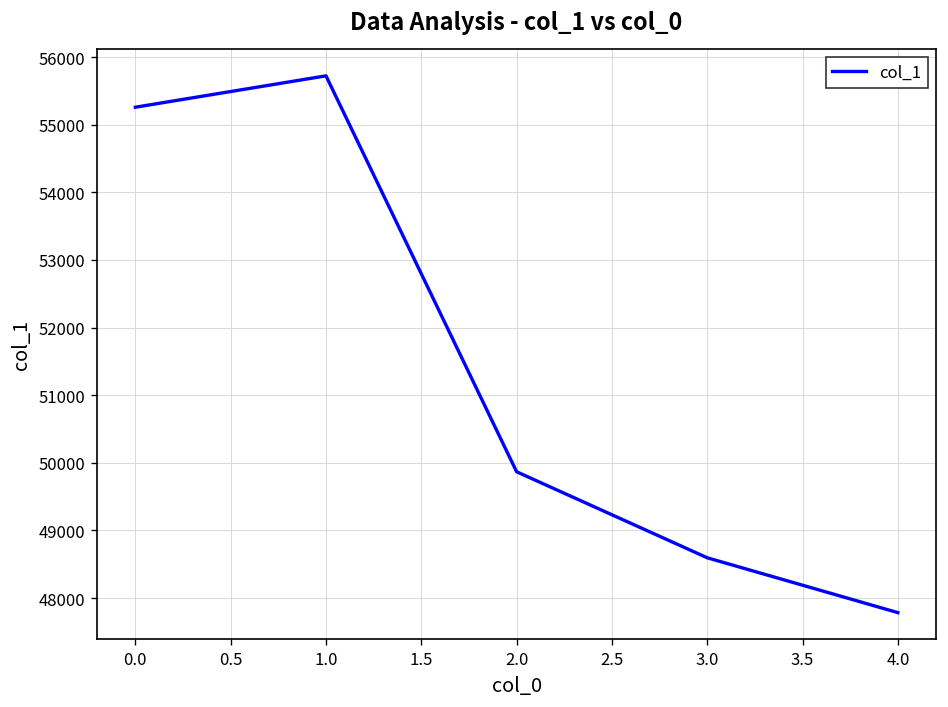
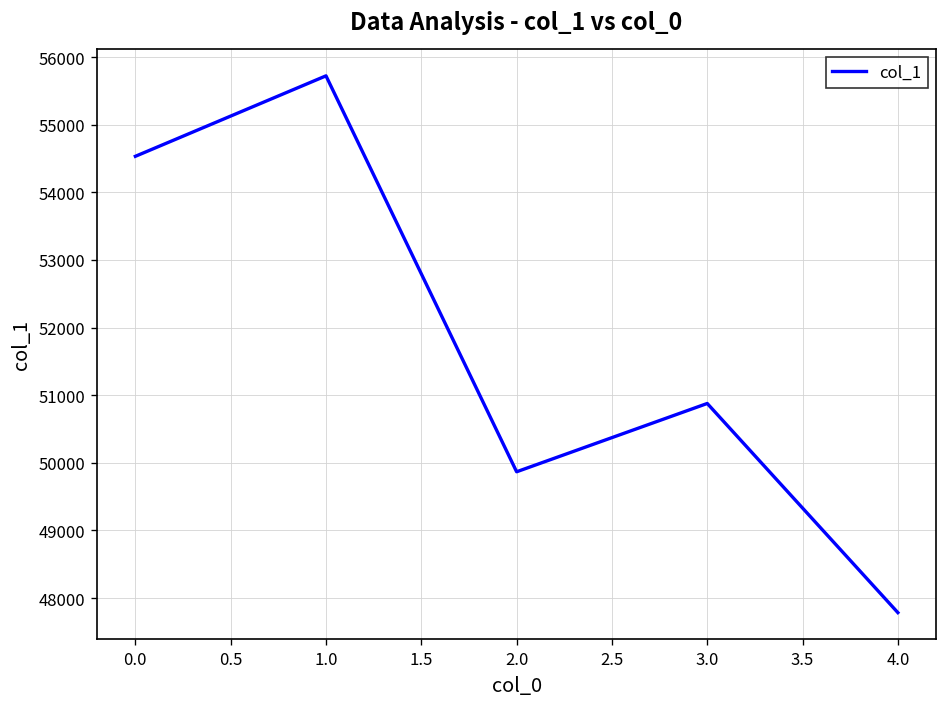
  {
-   "0.0": 55300,
+   "0.0": 54500,
    "1.0": 55700,
    "2.0": 49900,
-   "3.0": 48600,
+   "3.0": 50900,
    "4.0": 47800
  }
